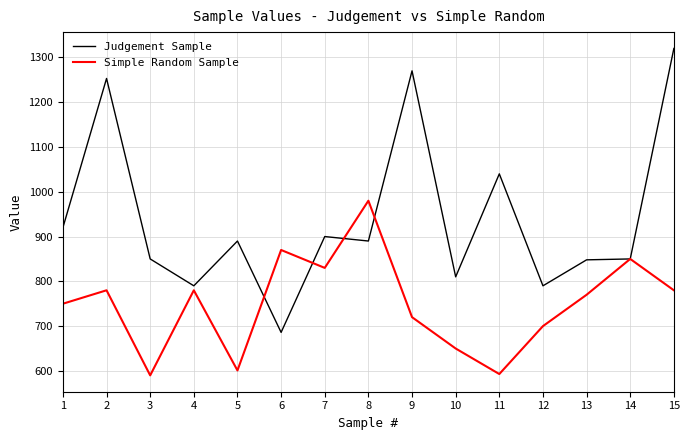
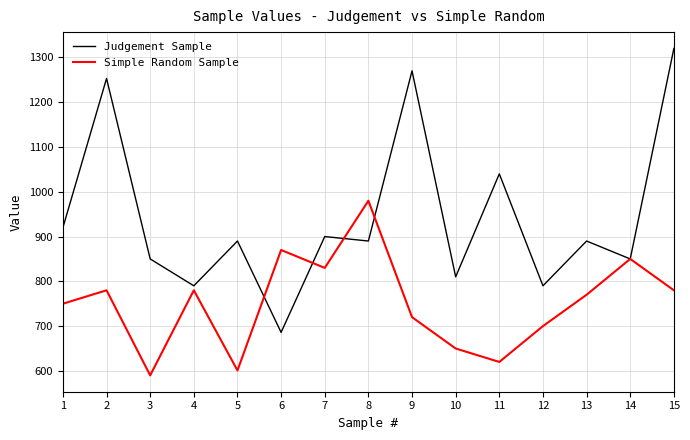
  {
    "Judgement Sample": {
      "1": 920,
      "2": 1250,
      "3": 850,
      "4": 790,
      "5": 890,
      "6": 690,
      "7": 900,
      "8": 890,
      "9": 1270,
      "10": 810,
      "11": 1040,
      "12": 790,
-     "13": 850,
+     "13": 890,
      "15": 1320
    },
    "Simple Random Sample": {
      "1": 750,
      "2": 780,
      "3": 590,
      "4": 780,
      "5": 600,
      "6": 870,
      "7": 830,
      "8": 980,
      "9": 720,
      "10": 650,
-     "11": 590,
+     "11": 620,
      "12": 700,
      "13": 770,
      "15": 780
    }
  }
